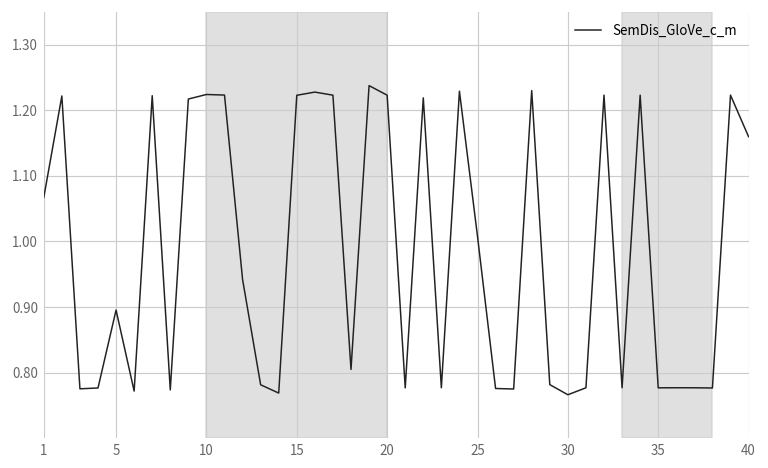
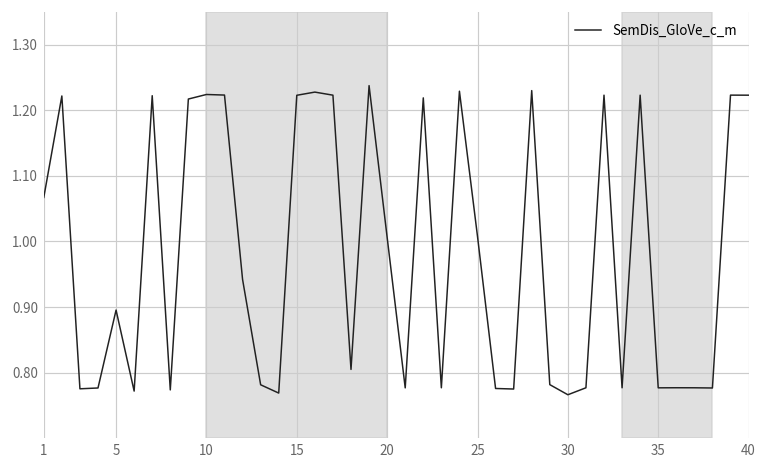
  {
    "1": 1.07,
    "5": 0.90,
    "10": 1.22,
    "15": 1.22,
-   "20": 1.22,
+   "20": 1.01,
    "25": 1.01,
    "30": 0.77,
    "35": 0.78,
-   "40": 1.16
+   "40": 1.22
  }
